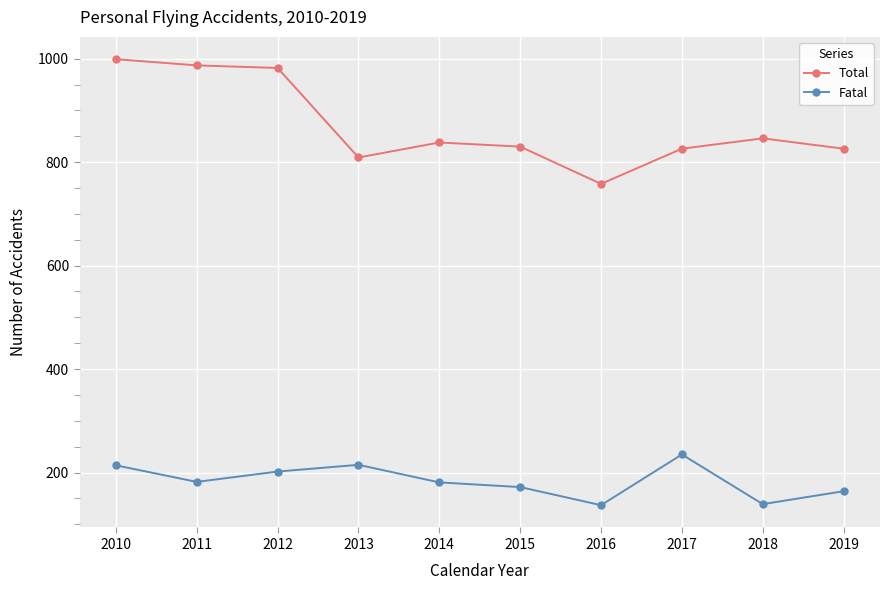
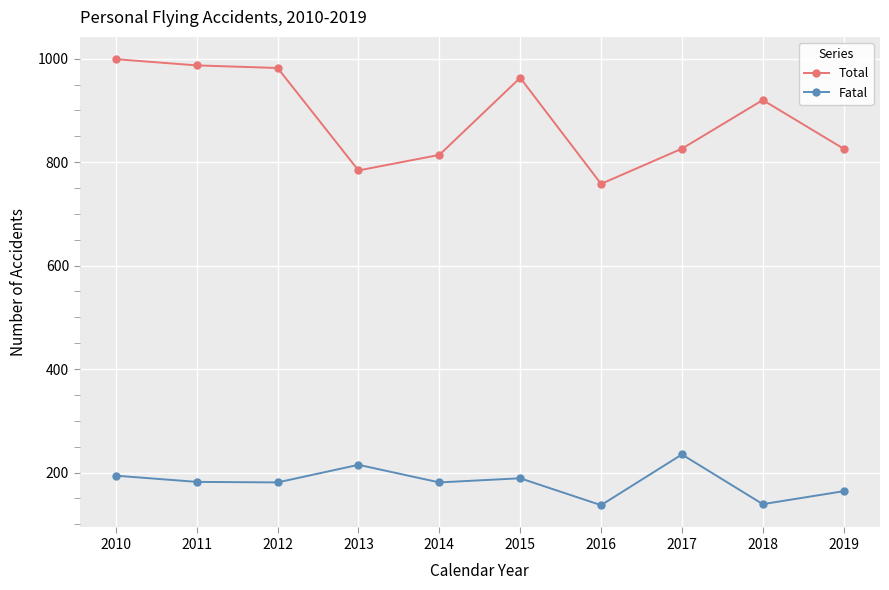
  {
    "Total": {
      "2010": 1000,
      "2011": 990,
      "2012": 980,
-     "2013": 810,
-     "2014": 840,
-     "2015": 830,
+     "2013": 780,
+     "2014": 810,
+     "2015": 960,
      "2016": 760,
      "2017": 830,
-     "2018": 850,
+     "2018": 920,
      "2019": 830
    },
    "Fatal": {
-     "2010": 210,
+     "2010": 190,
      "2011": 180,
-     "2012": 200,
+     "2012": 180,
      "2013": 220,
      "2014": 180,
-     "2015": 170,
+     "2015": 190,
      "2016": 140,
      "2017": 240,
      "2018": 140,
      "2019": 160
    }
  }
